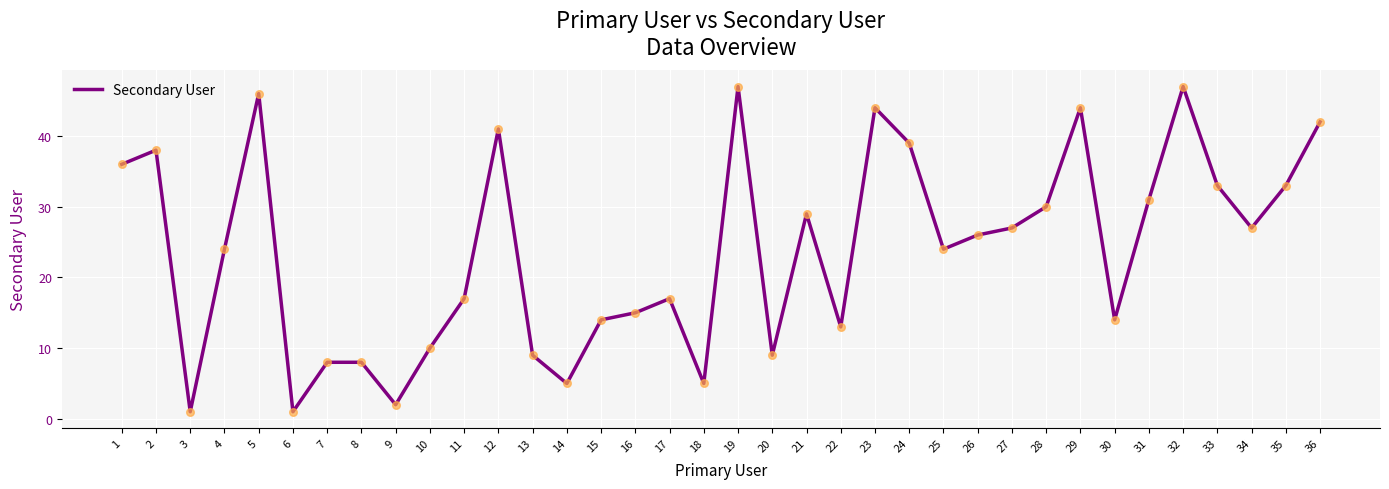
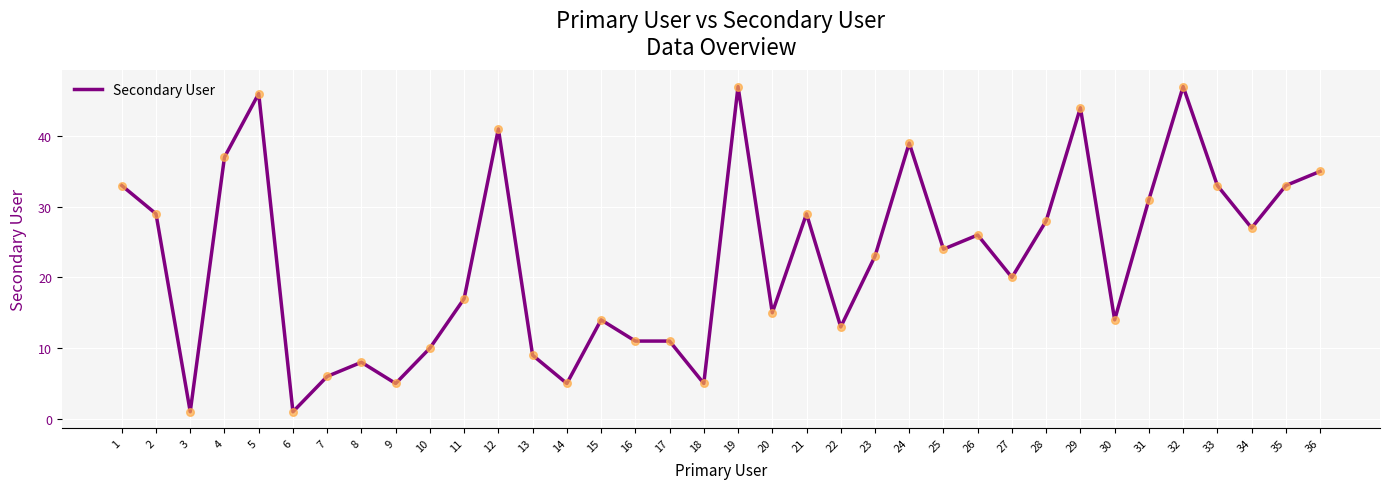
  {
-   "1": 36,
-   "2": 38,
+   "1": 33,
+   "2": 29,
    "3": 1,
-   "4": 24,
+   "4": 37,
    "5": 46,
    "6": 1,
-   "7": 8,
+   "7": 6,
    "8": 8,
-   "9": 2,
+   "9": 5,
    "10": 10,
    "11": 17,
    "12": 41,
    "13": 9,
    "14": 5,
    "15": 14,
-   "16": 15,
-   "17": 17,
+   "16": 11,
+   "17": 11,
    "18": 5,
    "19": 47,
-   "20": 9,
+   "20": 15,
    "21": 29,
    "22": 13,
-   "23": 44,
+   "23": 23,
    "24": 39,
    "25": 24,
    "26": 26,
-   "27": 27,
-   "28": 30,
+   "27": 20,
+   "28": 28,
    "29": 44,
    "30": 14,
    "31": 31,
    "32": 47,
    "33": 33,
    "34": 27,
    "35": 33,
-   "36": 42
+   "36": 35
  }
